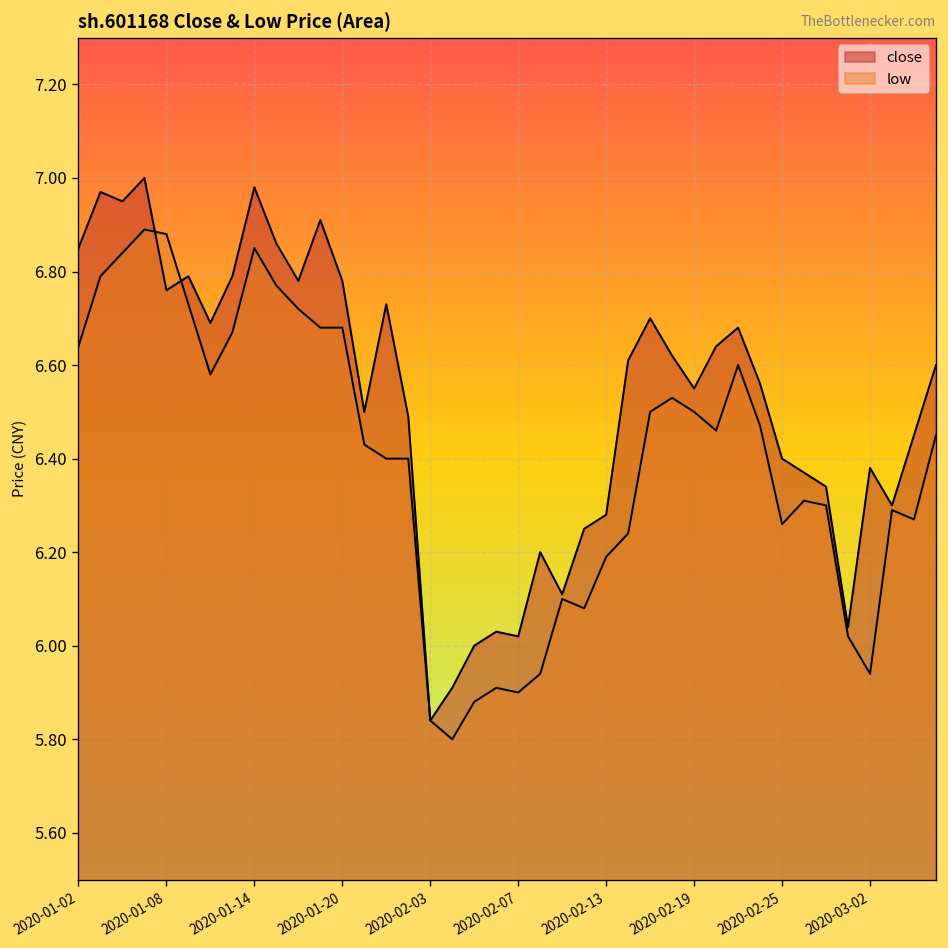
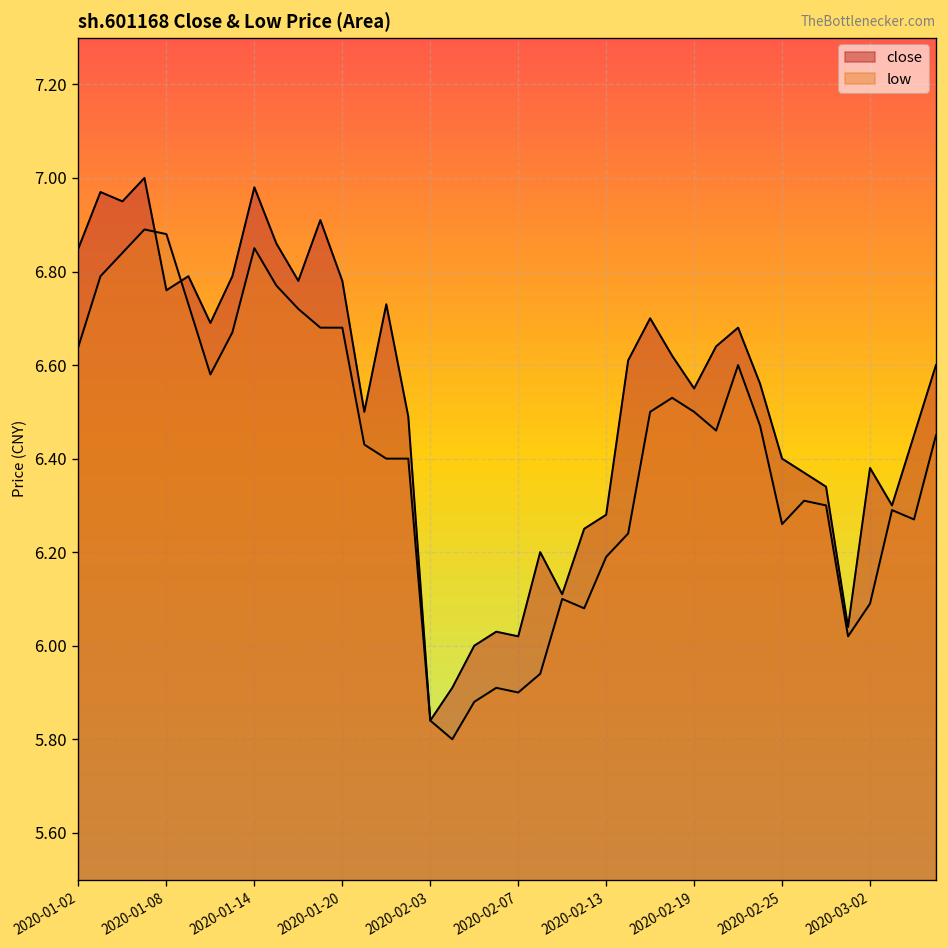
  {
    "close": {
      "2020-01-02": 6.85,
      "2020-01-08": 6.76,
      "2020-01-14": 6.98,
      "2020-01-20": 6.78,
      "2020-02-07": 6.02,
      "2020-02-13": 6.28,
      "2020-02-19": 6.55,
      "2020-02-25": 6.40,
      "2020-03-02": 6.38
    },
    "low": {
      "2020-01-02": 6.64,
      "2020-01-08": 6.88,
      "2020-01-14": 6.85,
      "2020-01-20": 6.68,
      "2020-02-07": 5.90,
      "2020-02-13": 6.19,
      "2020-02-19": 6.50,
      "2020-02-25": 6.26,
-     "2020-03-02": 5.94
+     "2020-03-02": 6.09
    }
  }
